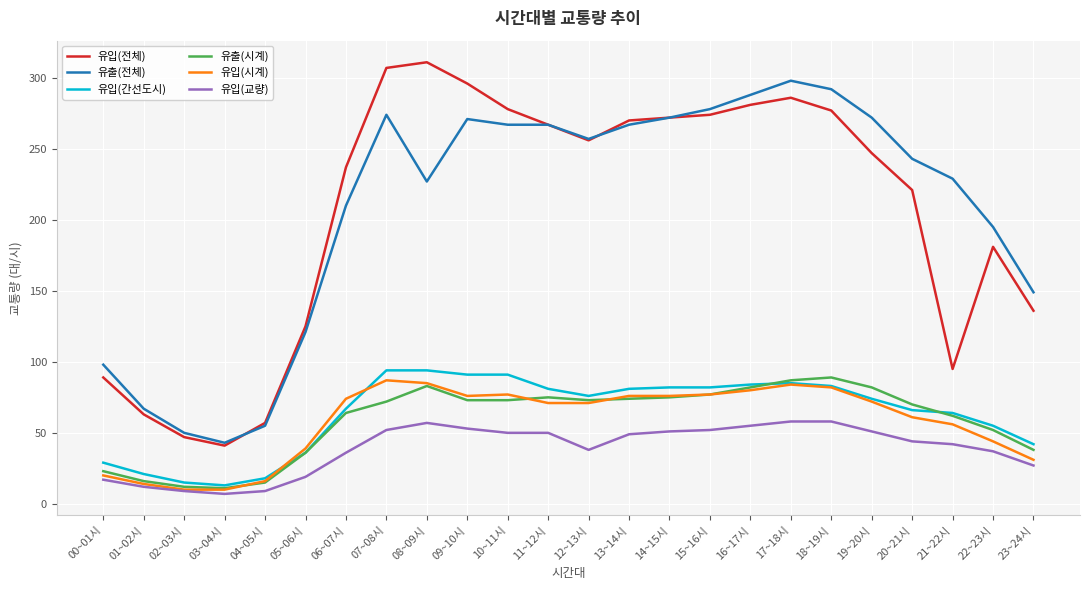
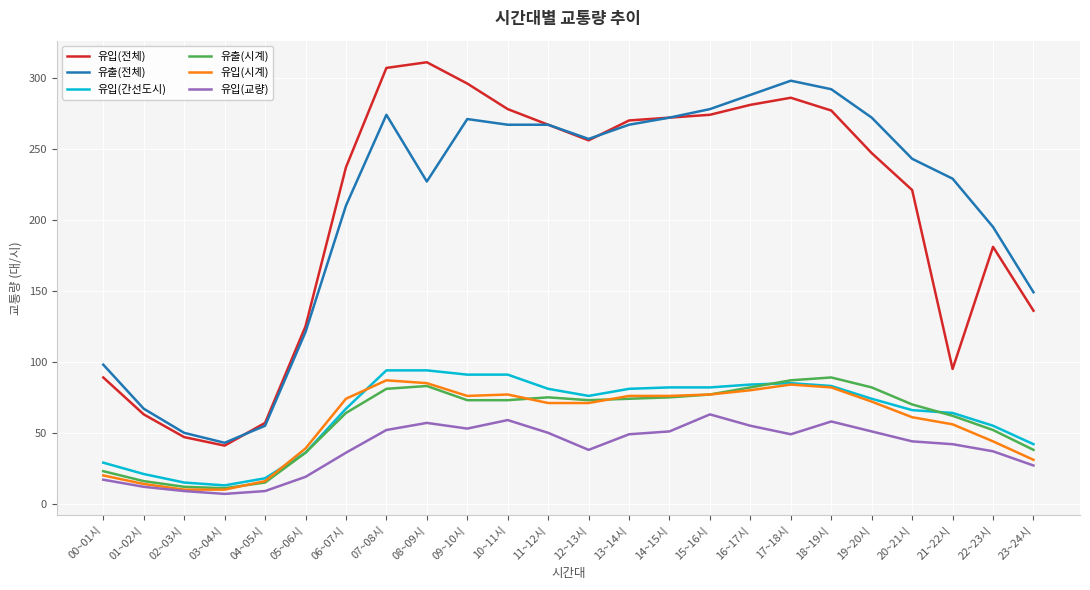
  {
    "유입(전체)": {
      "00~01시": 89,
      "01~02시": 63,
      "02~03시": 47,
      "03~04시": 41,
      "04~05시": 57,
      "05~06시": 125,
      "06~07시": 237,
      "07~08시": 307,
      "08~09시": 311,
      "09~10시": 296,
      "10~11시": 278,
      "13~14시": 270,
      "15~16시": 274,
      "16~17시": 281,
      "17~18시": 286,
      "18~19시": 277,
      "19~20시": 247,
      "20~21시": 221,
      "21~22시": 95,
      "22~23시": 181,
      "23~24시": 136
    },
    "유출(전체)": {
      "00~01시": 98,
      "01~02시": 67,
      "02~03시": 50,
      "03~04시": 43,
      "04~05시": 55,
      "05~06시": 121,
      "06~07시": 210,
      "07~08시": 274,
      "08~09시": 227,
      "09~10시": 271,
      "10~11시": 267,
      "13~14시": 267,
      "15~16시": 278,
      "16~17시": 288,
      "17~18시": 298,
      "18~19시": 292,
      "19~20시": 272,
      "20~21시": 243,
      "21~22시": 229,
      "22~23시": 195,
      "23~24시": 149
    },
    "유입(간선도시)": {
      "00~01시": 29,
      "01~02시": 21,
      "02~03시": 15,
      "03~04시": 13,
      "04~05시": 18,
      "06~07시": 67,
      "07~08시": 94,
      "08~09시": 94,
      "09~10시": 91,
      "10~11시": 91,
      "11~12시": 81,
      "12~13시": 76,
      "13~14시": 81,
      "14~15시": 82,
      "15~16시": 82,
      "16~17시": 84,
      "19~20시": 74,
      "20~21시": 66,
      "21~22시": 64,
      "22~23시": 55,
      "23~24시": 42
    },
    "유출(시계)": {
      "00~01시": 23,
      "01~02시": 16,
      "02~03시": 12,
      "06~07시": 64,
-     "07~08시": 72,
+     "07~08시": 81,
      "08~09시": 83,
      "09~10시": 73,
      "10~11시": 73,
      "11~12시": 75,
      "12~13시": 73,
      "13~14시": 74,
      "16~17시": 82,
      "17~18시": 87,
      "18~19시": 89,
      "19~20시": 82,
      "20~21시": 70,
      "21~22시": 62,
      "22~23시": 52,
      "23~24시": 38
    },
    "유입(시계)": {
      "00~01시": 20,
      "01~02시": 14,
      "05~06시": 39,
      "06~07시": 74,
      "07~08시": 87,
      "08~09시": 85,
      "09~10시": 76,
      "10~11시": 77,
      "11~12시": 71,
      "12~13시": 71,
      "13~14시": 76,
      "16~17시": 80,
      "19~20시": 72,
      "20~21시": 61,
      "21~22시": 56,
      "22~23시": 44,
      "23~24시": 31
    },
    "유입(교량)": {
      "00~01시": 17,
      "01~02시": 12,
      "03~04시": 7,
      "04~05시": 9,
      "05~06시": 19,
      "06~07시": 36,
      "07~08시": 52,
      "08~09시": 57,
      "09~10시": 53,
-     "10~11시": 50,
+     "10~11시": 59,
      "11~12시": 50,
      "12~13시": 38,
      "13~14시": 49,
      "14~15시": 51,
-     "15~16시": 52,
+     "15~16시": 63,
      "16~17시": 55,
-     "17~18시": 58,
+     "17~18시": 49,
      "18~19시": 58,
      "19~20시": 51,
      "20~21시": 44,
      "21~22시": 42,
      "22~23시": 37,
      "23~24시": 27
    }
  }
